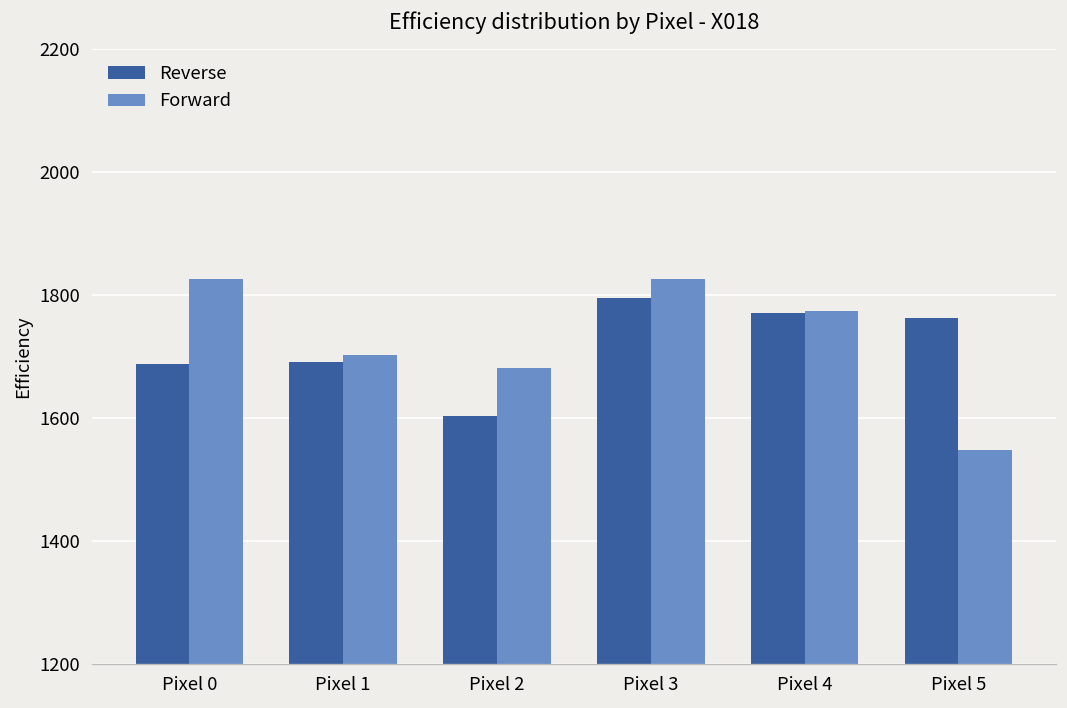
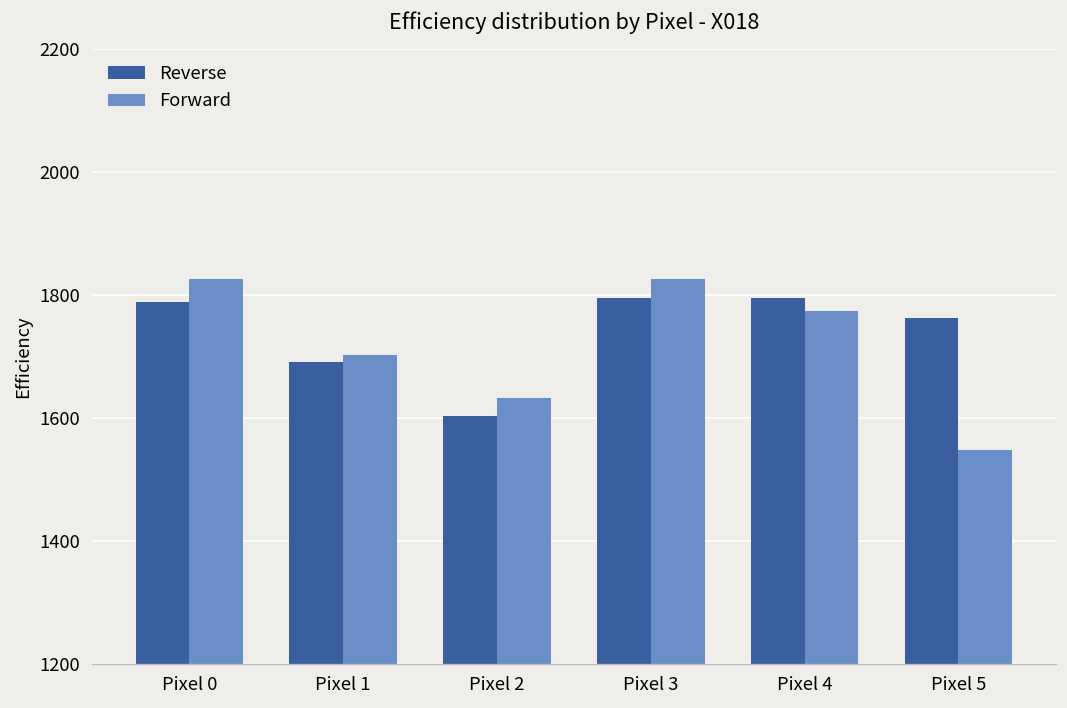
  {
    "Reverse": {
-     "Pixel 0": 1690,
+     "Pixel 0": 1790,
      "Pixel 1": 1690,
      "Pixel 2": 1600,
      "Pixel 3": 1800,
-     "Pixel 4": 1770,
+     "Pixel 4": 1800,
      "Pixel 5": 1760
    },
    "Forward": {
      "Pixel 0": 1830,
      "Pixel 1": 1700,
-     "Pixel 2": 1680,
+     "Pixel 2": 1630,
      "Pixel 3": 1830,
      "Pixel 4": 1770,
      "Pixel 5": 1550
    }
  }
